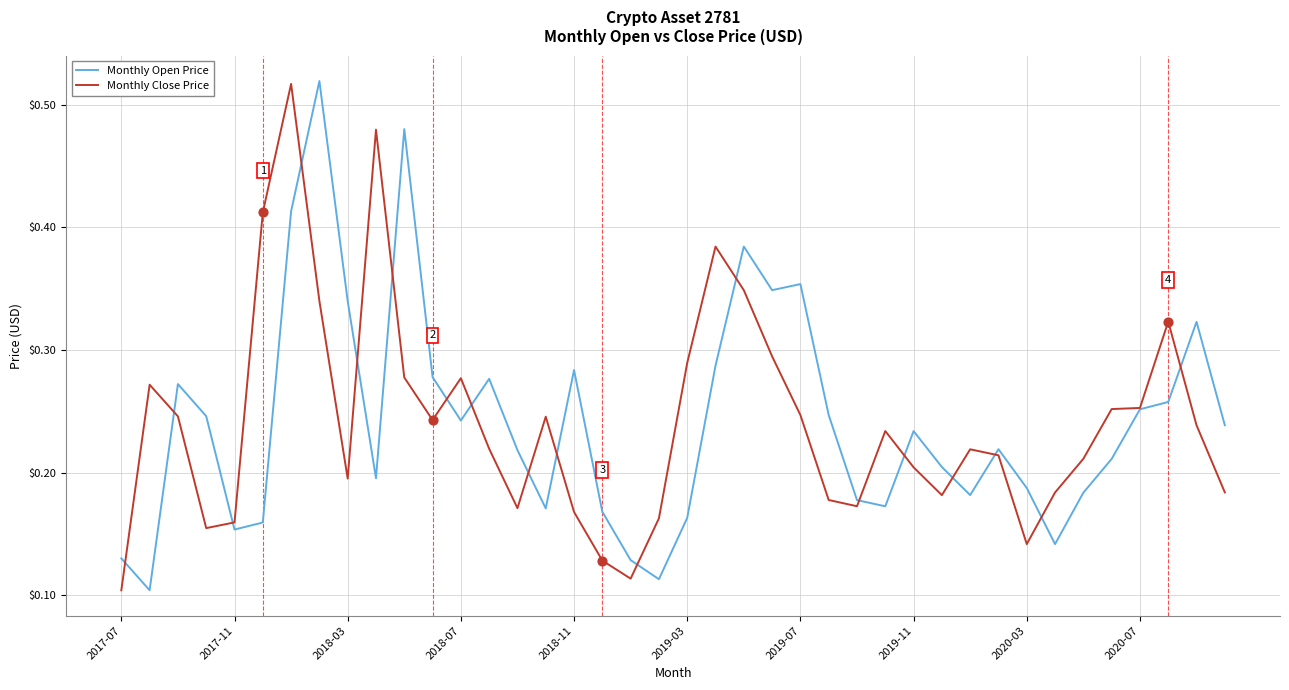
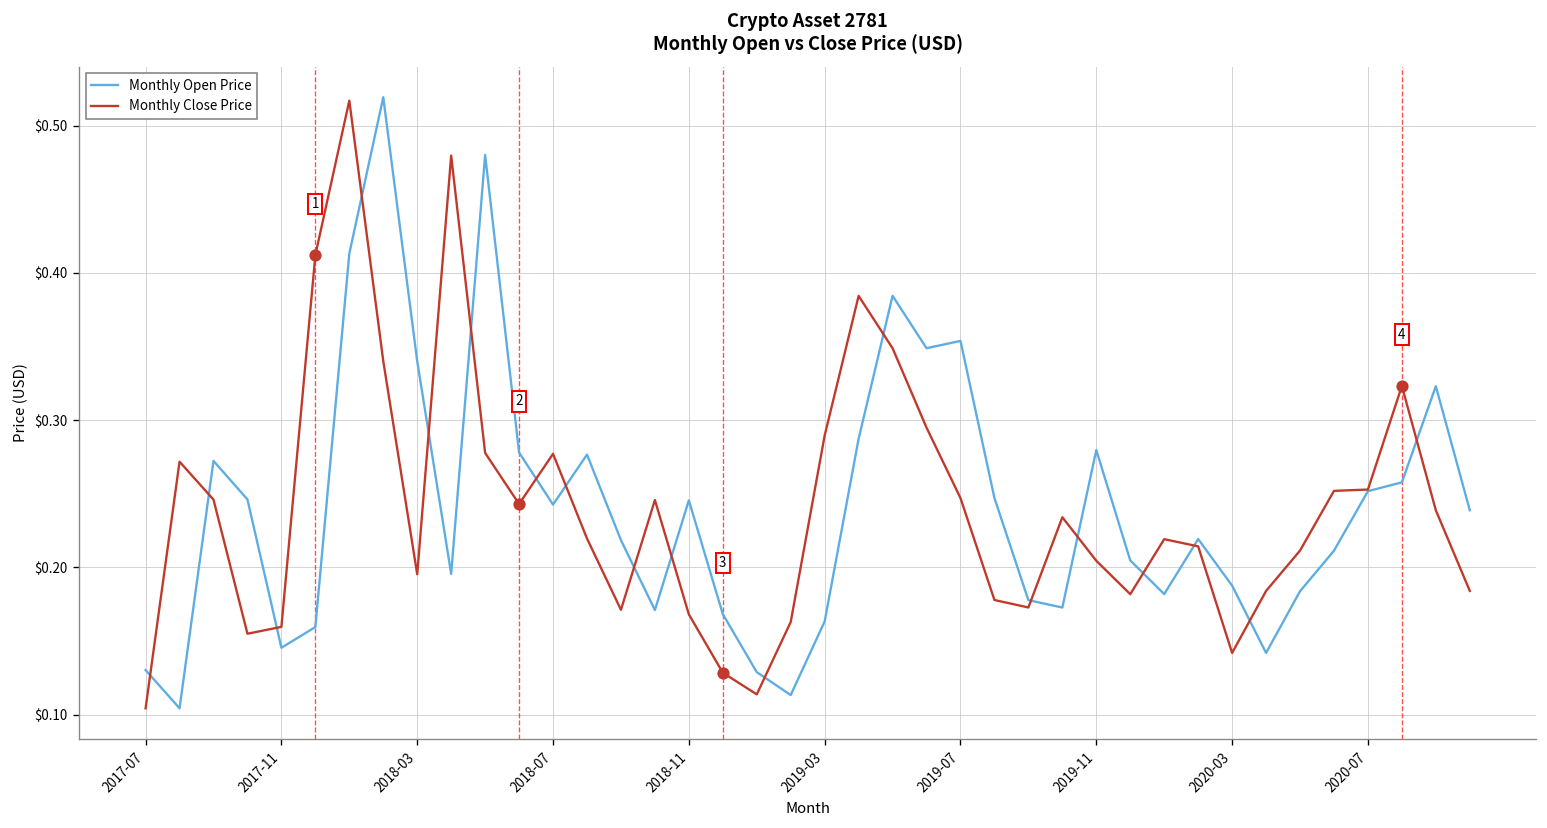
  {
    "Monthly Open Price": {
      "2017-07": "$0.130",
-     "2017-11": "$0.154",
+     "2017-11": "$0.145",
      "2018-03": "$0.340",
      "2018-07": "$0.243",
-     "2018-11": "$0.284",
+     "2018-11": "$0.246",
      "2019-03": "$0.163",
      "2019-07": "$0.354",
-     "2019-11": "$0.234",
+     "2019-11": "$0.280",
      "2020-03": "$0.188"
    }
  }
